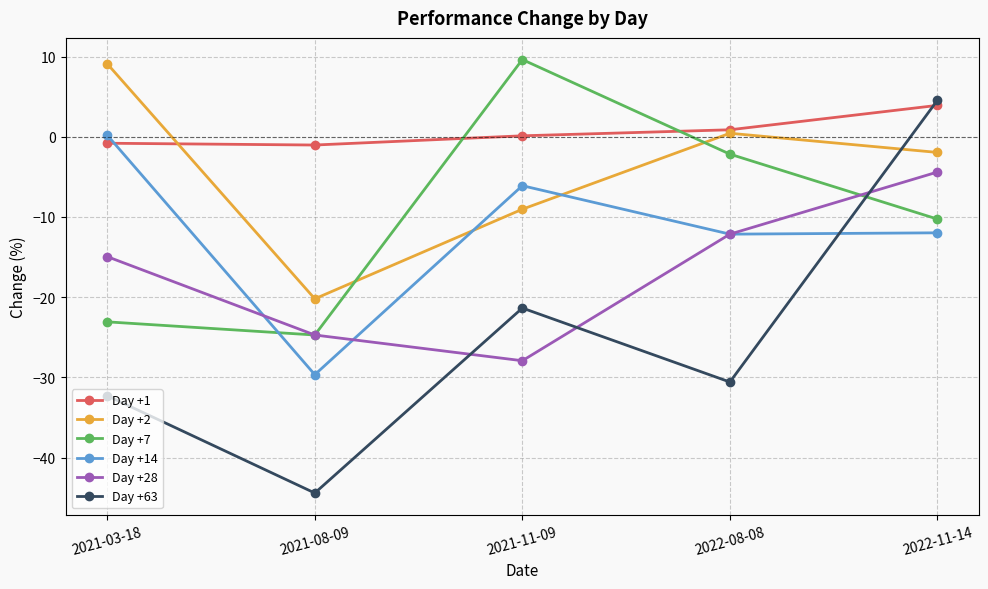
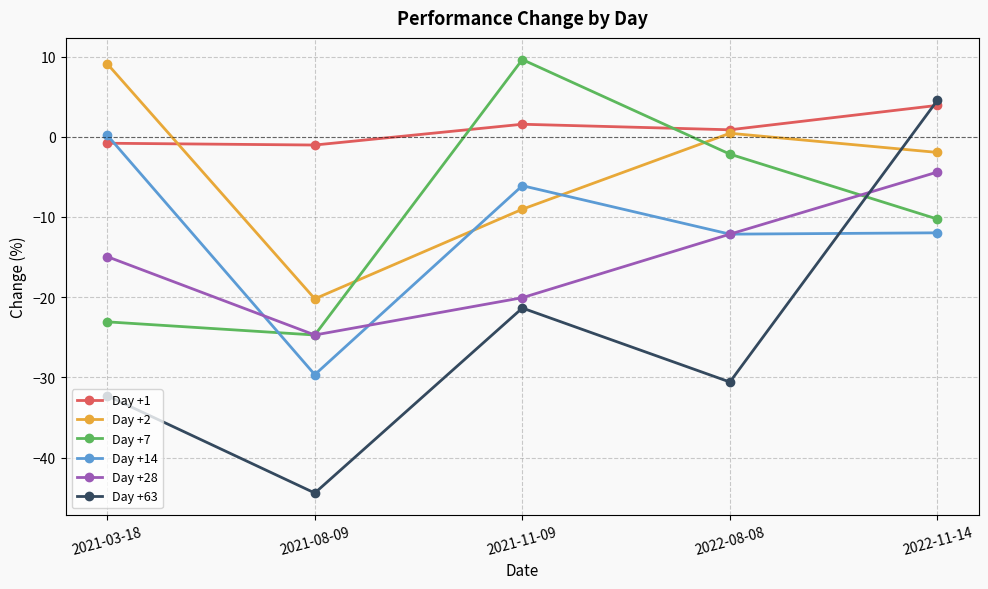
  {
    "Day +1": {
      "2021-03-18": -1,
      "2021-08-09": -1,
-     "2021-11-09": 0,
+     "2021-11-09": 2,
      "2022-08-08": 1,
      "2022-11-14": 4
    },
    "Day +2": {
      "2021-03-18": 9,
      "2021-08-09": -20,
      "2021-11-09": -9,
      "2022-08-08": 0,
      "2022-11-14": -2
    },
    "Day +7": {
      "2021-03-18": -23,
      "2021-11-09": 10,
      "2022-08-08": -2,
      "2022-11-14": -10
    },
    "Day +14": {
      "2021-03-18": 0,
      "2021-08-09": -30,
      "2021-11-09": -6,
      "2022-11-14": -12
    },
    "Day +28": {
      "2021-03-18": -15,
-     "2021-11-09": -28,
+     "2021-11-09": -20,
      "2022-11-14": -4
    },
    "Day +63": {
      "2021-08-09": -44,
      "2021-11-09": -21,
      "2022-08-08": -31,
      "2022-11-14": 5
    }
  }
